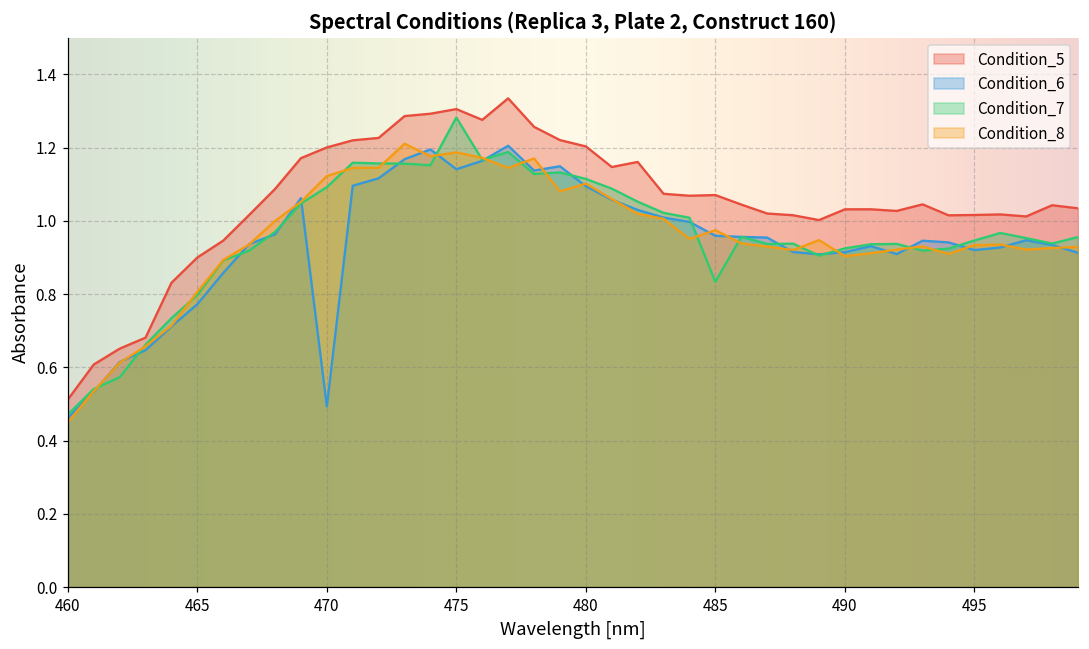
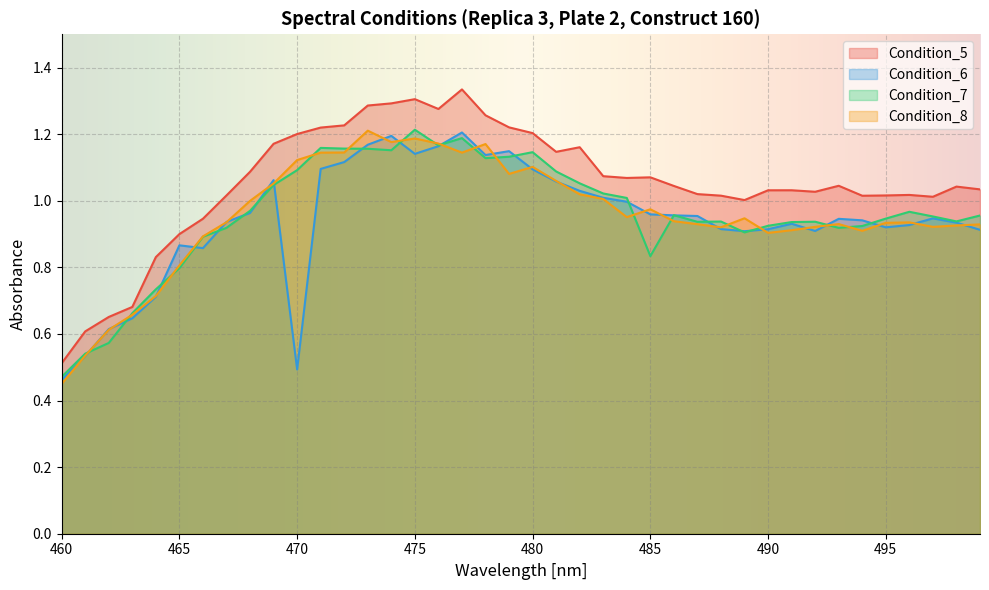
  {
    "Condition_6": {
      "460": 0.46,
-     "465": 0.77,
+     "465": 0.87,
      "470": 0.49,
      "475": 1.14,
      "485": 0.96,
      "490": 0.91,
      "495": 0.92
    },
    "Condition_7": {
      "460": 0.47,
      "465": 0.80,
      "470": 1.09,
-     "475": 1.28,
-     "480": 1.11,
+     "475": 1.21,
+     "480": 1.15,
      "485": 0.83,
      "490": 0.92,
      "495": 0.95
    }
  }
